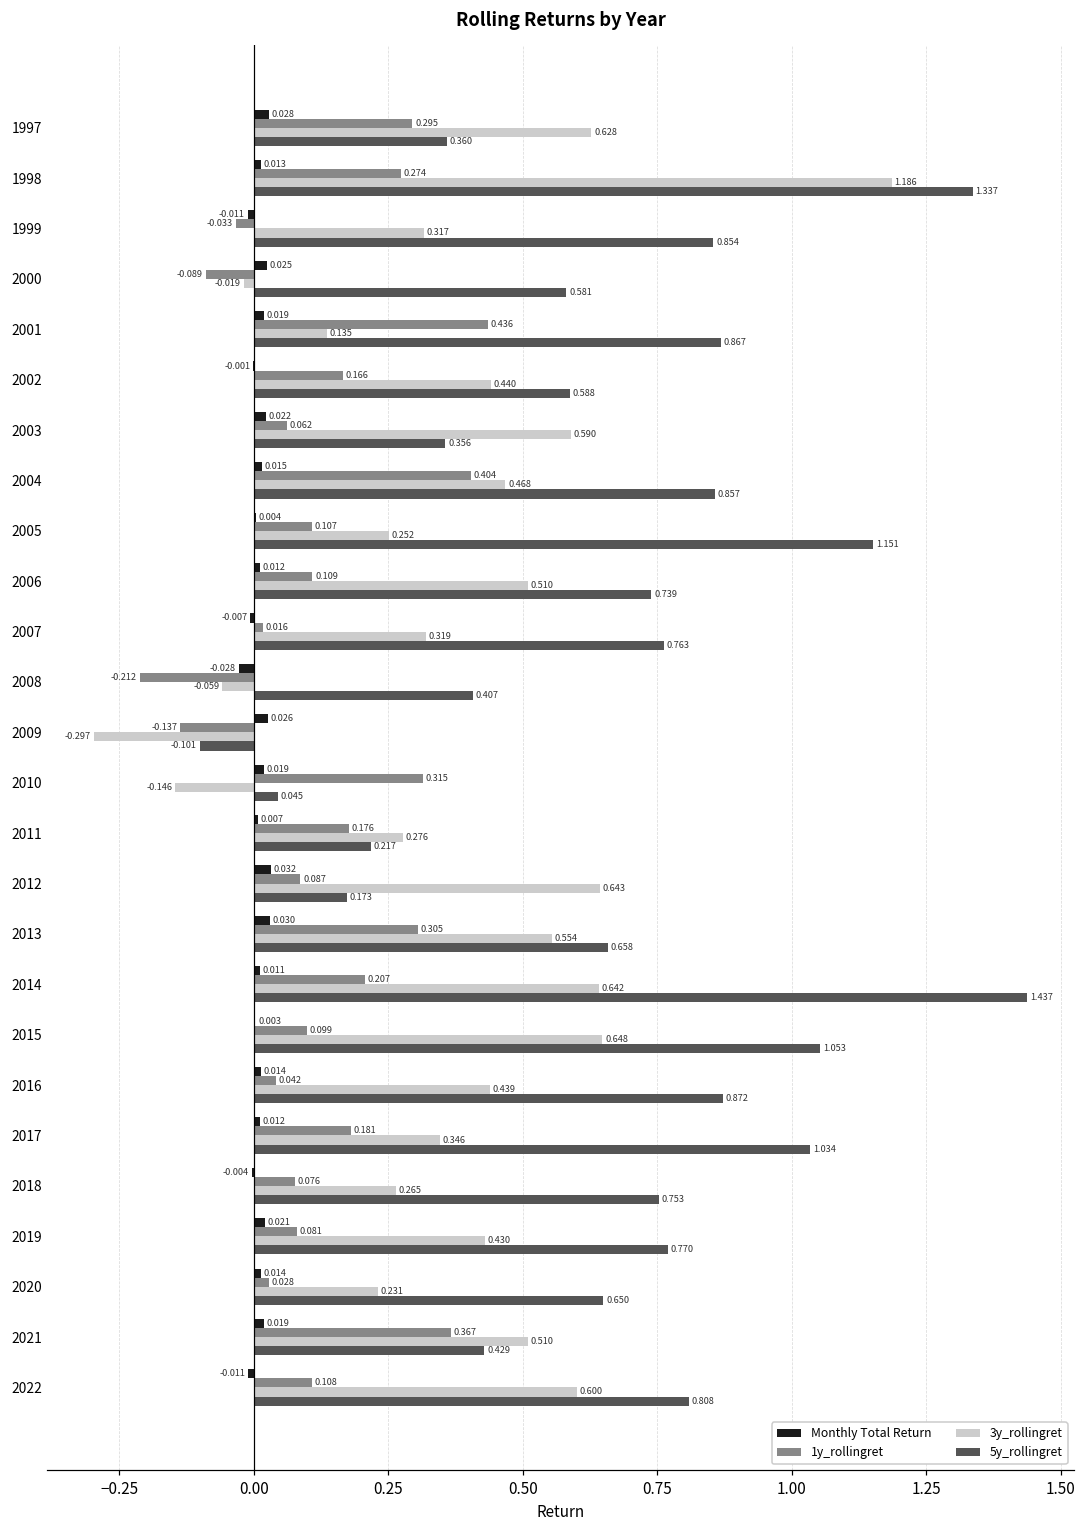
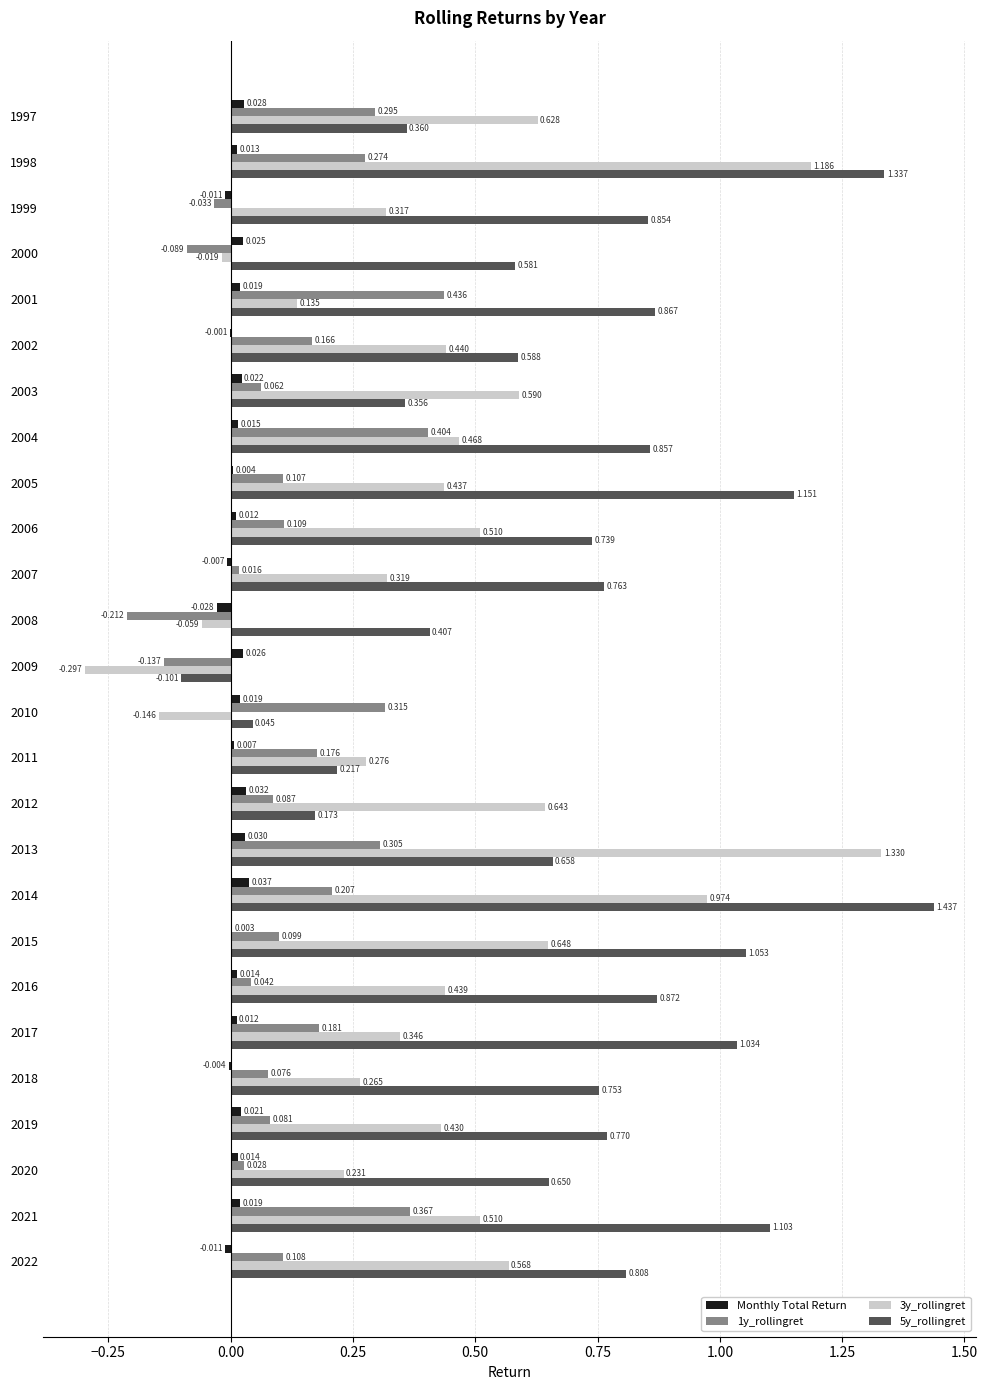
  {
    "Monthly Total Return": {
      "1997": 0.028,
      "1998": 0.013,
      "1999": -0.011,
      "2000": 0.025,
      "2001": 0.019,
      "2002": -0.001,
      "2003": 0.022,
      "2004": 0.015,
      "2005": 0.004,
      "2006": 0.012,
      "2007": -0.007,
      "2008": -0.028,
      "2009": 0.026,
      "2010": 0.019,
      "2011": 0.007,
      "2012": 0.032,
      "2013": 0.030,
-     "2014": 0.011,
+     "2014": 0.037,
      "2015": 0.003,
      "2016": 0.014,
      "2017": 0.012,
      "2018": -0.004,
      "2019": 0.021,
      "2020": 0.014,
      "2021": 0.019,
      "2022": -0.011
    },
    "1y_rollingret": {
      "1997": 0.295,
      "1998": 0.274,
      "1999": -0.033,
      "2000": -0.089,
      "2001": 0.436,
      "2002": 0.166,
      "2003": 0.062,
      "2004": 0.404,
      "2005": 0.107,
      "2006": 0.109,
      "2007": 0.016,
      "2008": -0.212,
      "2009": -0.137,
      "2010": 0.315,
      "2011": 0.176,
      "2012": 0.087,
      "2013": 0.305,
      "2014": 0.207,
      "2015": 0.099,
      "2016": 0.042,
      "2017": 0.181,
      "2018": 0.076,
      "2019": 0.081,
      "2020": 0.028,
      "2021": 0.367,
      "2022": 0.108
    },
    "3y_rollingret": {
      "1997": 0.628,
      "1998": 1.186,
      "1999": 0.317,
      "2000": -0.019,
      "2001": 0.135,
      "2002": 0.440,
      "2003": 0.590,
      "2004": 0.468,
-     "2005": 0.252,
+     "2005": 0.437,
      "2006": 0.510,
      "2007": 0.319,
      "2008": -0.059,
      "2009": -0.297,
      "2010": -0.146,
      "2011": 0.276,
      "2012": 0.643,
-     "2013": 0.554,
-     "2014": 0.642,
+     "2013": 1.330,
+     "2014": 0.974,
      "2015": 0.648,
      "2016": 0.439,
      "2017": 0.346,
      "2018": 0.265,
      "2019": 0.430,
      "2020": 0.231,
      "2021": 0.510,
-     "2022": 0.600
+     "2022": 0.568
    },
    "5y_rollingret": {
      "1997": 0.360,
      "1998": 1.337,
      "1999": 0.854,
      "2000": 0.581,
      "2001": 0.867,
      "2002": 0.588,
      "2003": 0.356,
      "2004": 0.857,
      "2005": 1.151,
      "2006": 0.739,
      "2007": 0.763,
      "2008": 0.407,
      "2009": -0.101,
      "2010": 0.045,
      "2011": 0.217,
      "2012": 0.173,
      "2013": 0.658,
      "2014": 1.437,
      "2015": 1.053,
      "2016": 0.872,
      "2017": 1.034,
      "2018": 0.753,
      "2019": 0.770,
      "2020": 0.650,
-     "2021": 0.429,
+     "2021": 1.103,
      "2022": 0.808
    }
  }
